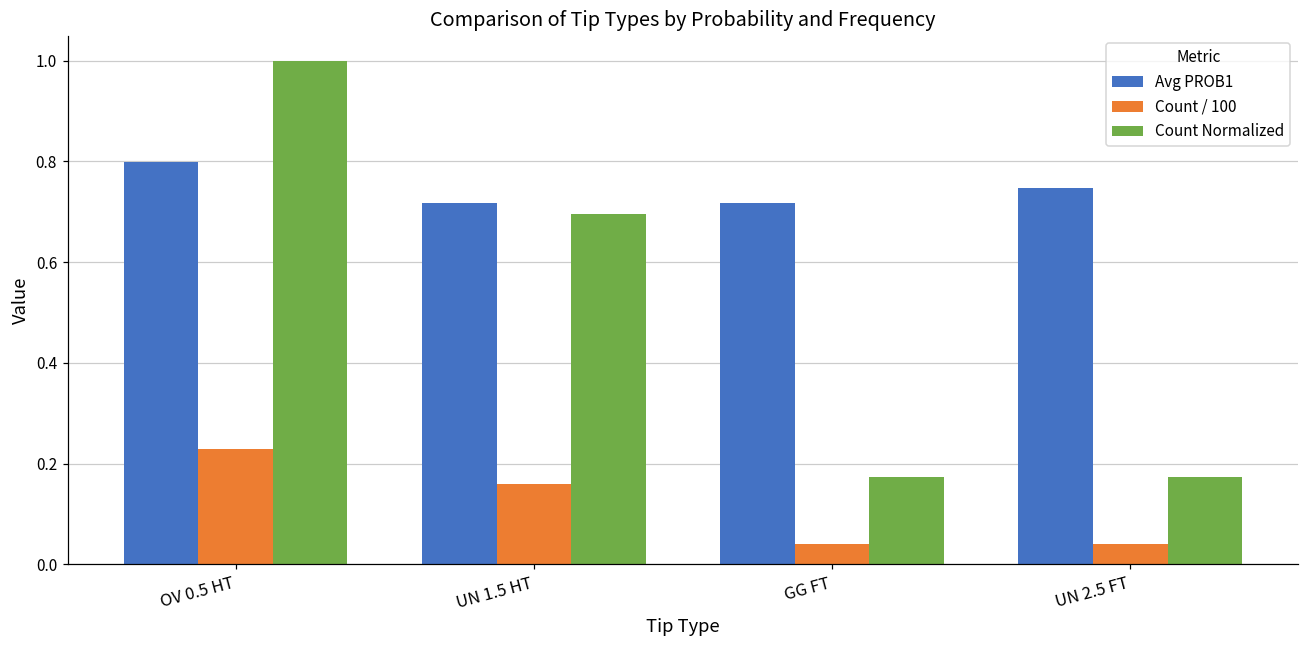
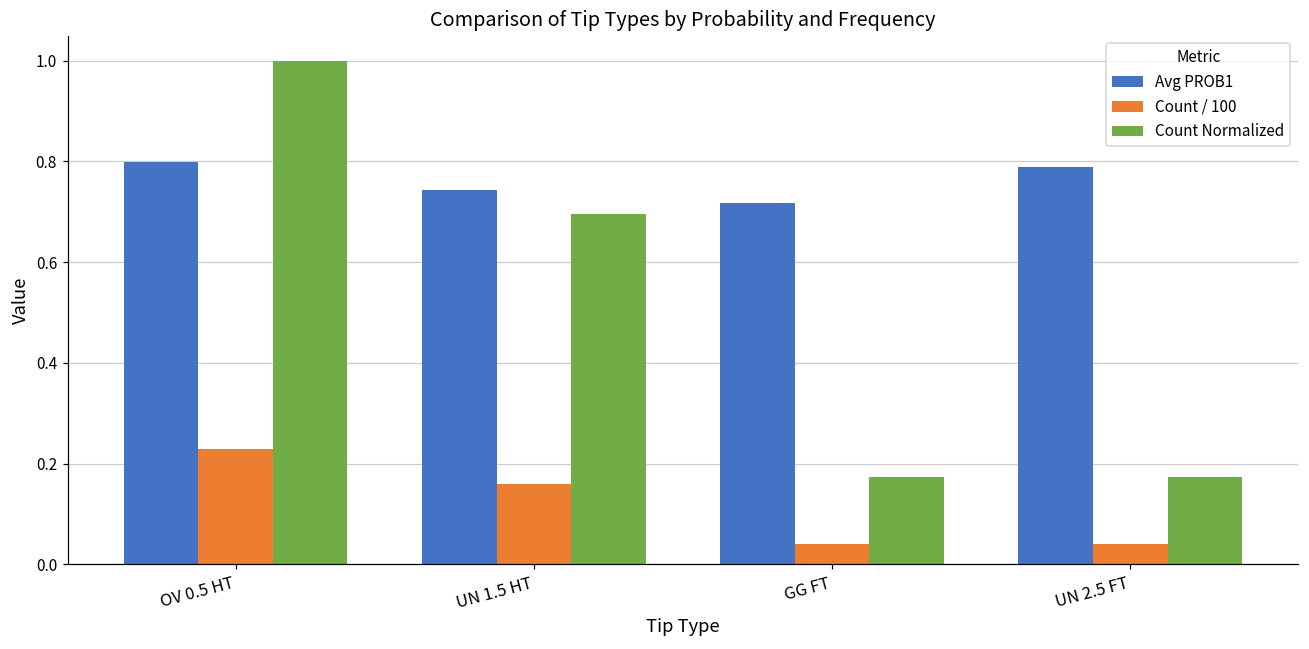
  {
    "Avg PROB1": {
      "OV 0.5 HT": 0.80,
-     "UN 1.5 HT": 0.72,
+     "UN 1.5 HT": 0.74,
      "GG FT": 0.72,
-     "UN 2.5 FT": 0.75
+     "UN 2.5 FT": 0.79
    },
    "Count / 100": {
      "OV 0.5 HT": 0.23,
      "UN 1.5 HT": 0.16,
      "GG FT": 0.04,
      "UN 2.5 FT": 0.04
    },
    "Count Normalized": {
      "OV 0.5 HT": 1.00,
      "UN 1.5 HT": 0.70,
      "GG FT": 0.17,
      "UN 2.5 FT": 0.17
    }
  }
